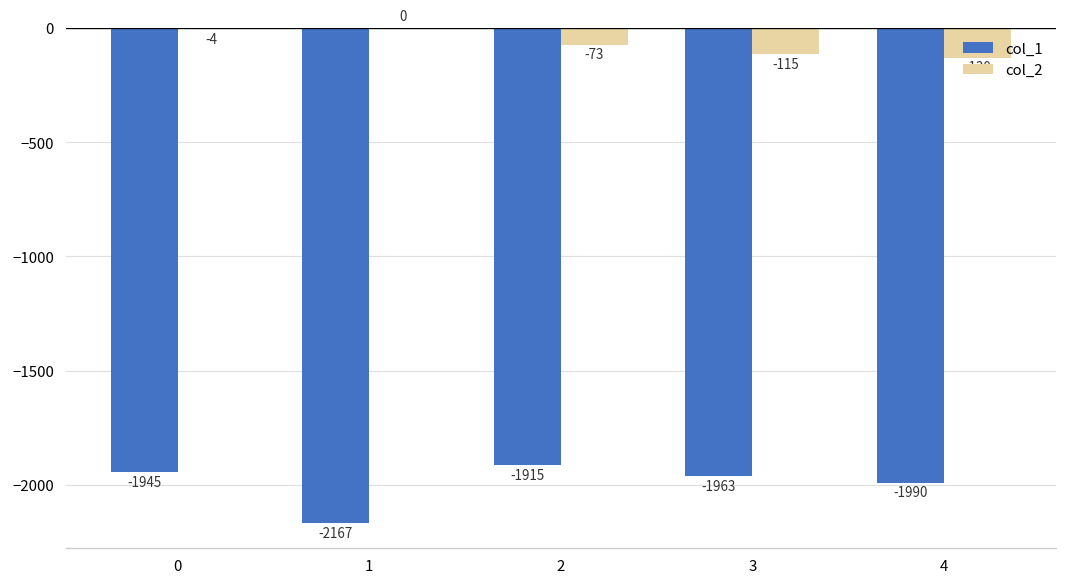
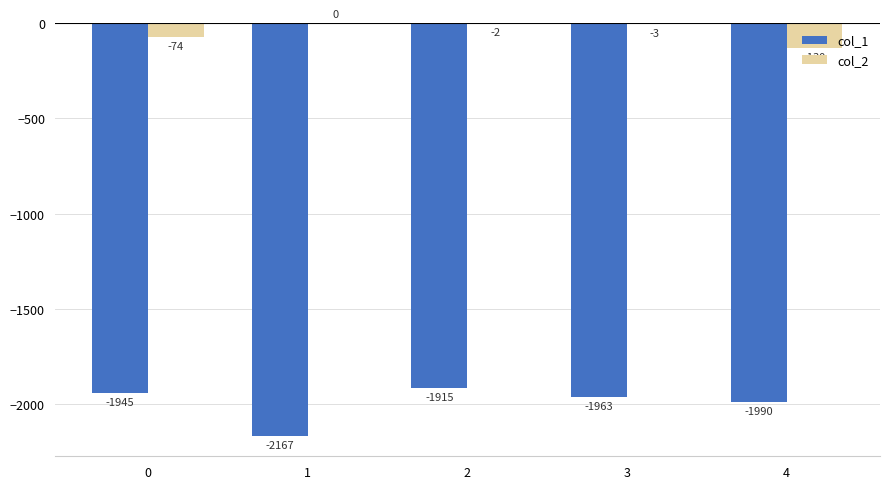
  {
    "col_1": {
      "0": -1945,
      "1": -2167,
      "2": -1915,
      "3": -1963,
      "4": -1990
    },
    "col_2": {
-     "0": -4,
+     "0": -74,
      "1": 0,
-     "2": -73,
-     "3": -115,
+     "2": -2,
+     "3": -3,
      "4": -130
    }
  }
